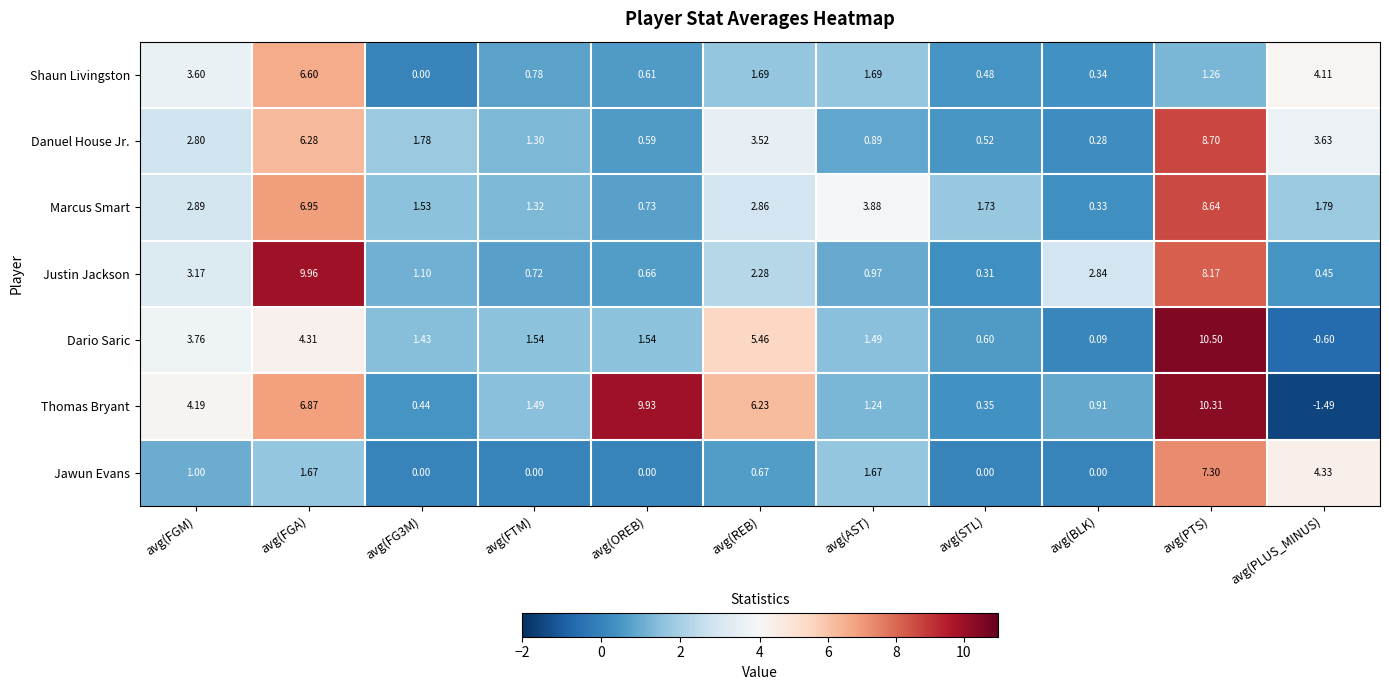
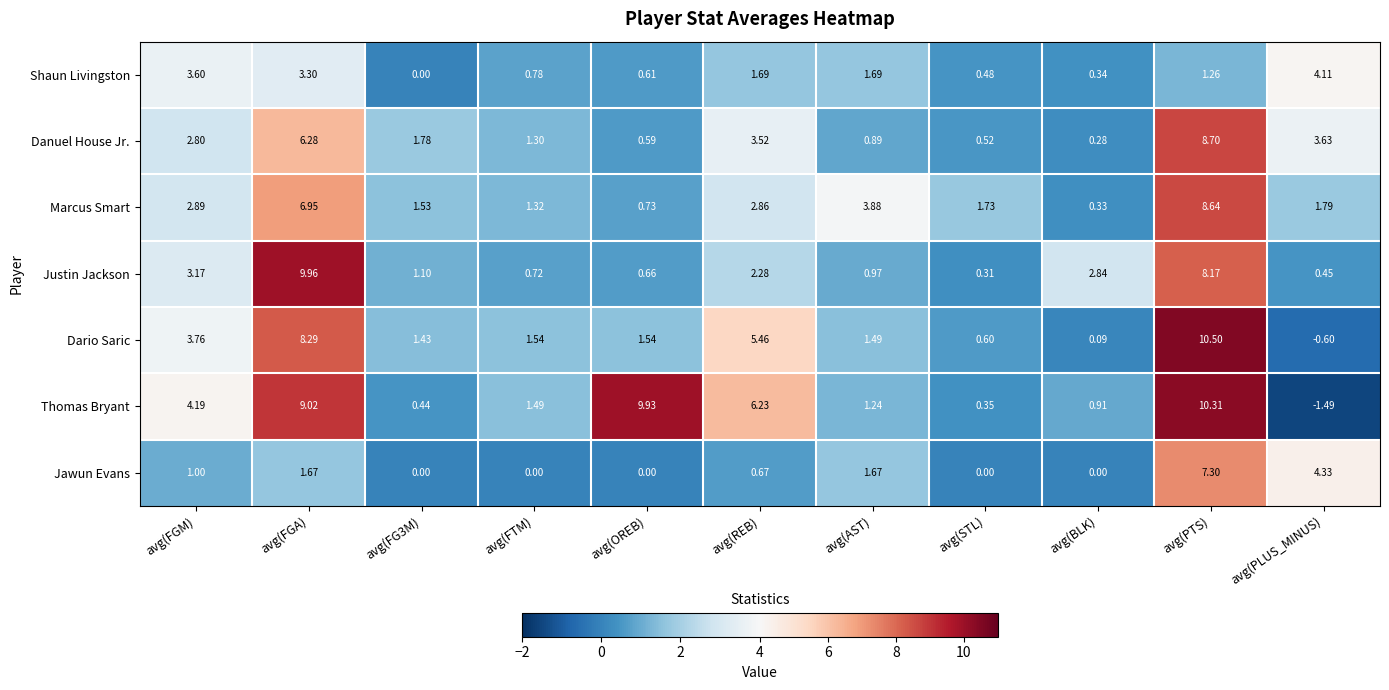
  {
    "Shaun Livingston": {
-     "avg(FGA)": 6.60
+     "avg(FGA)": 3.30
    },
    "Dario Saric": {
-     "avg(FGA)": 4.31
+     "avg(FGA)": 8.29
    },
    "Thomas Bryant": {
-     "avg(FGA)": 6.87
+     "avg(FGA)": 9.02
    }
  }
